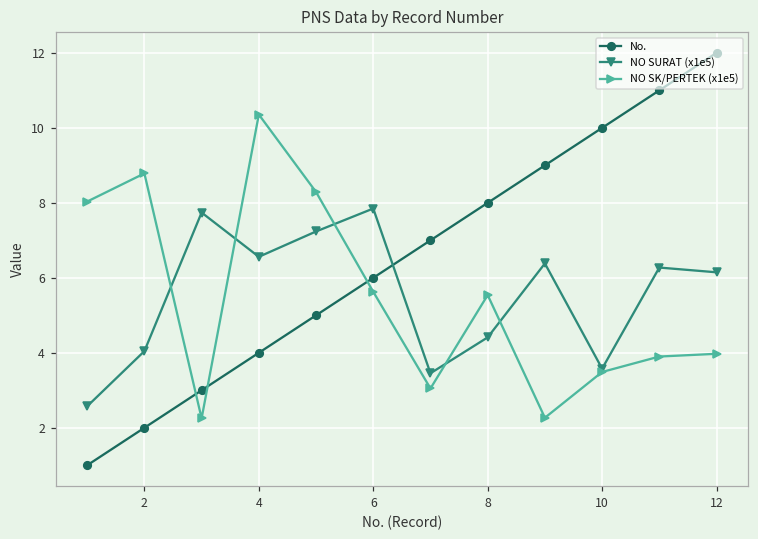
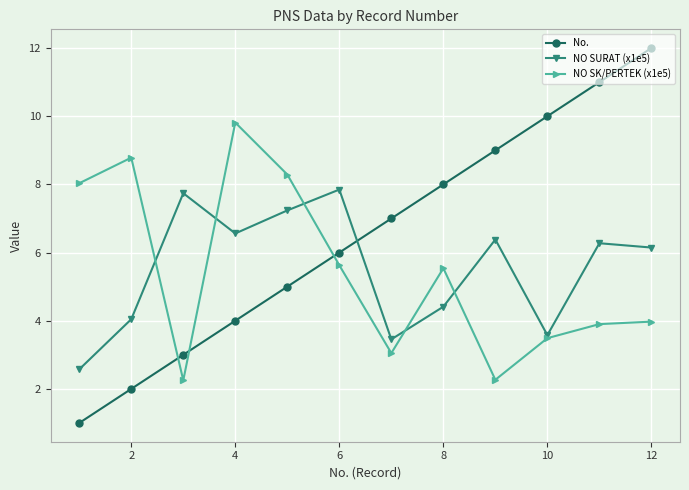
  {
    "NO SK/PERTEK (x1e5)": {
      "2": 8.8,
-     "4": 10.4,
+     "4": 9.8,
      "6": 5.6,
      "8": 5.5,
      "10": 3.5,
      "12": 4.0
    }
  }
